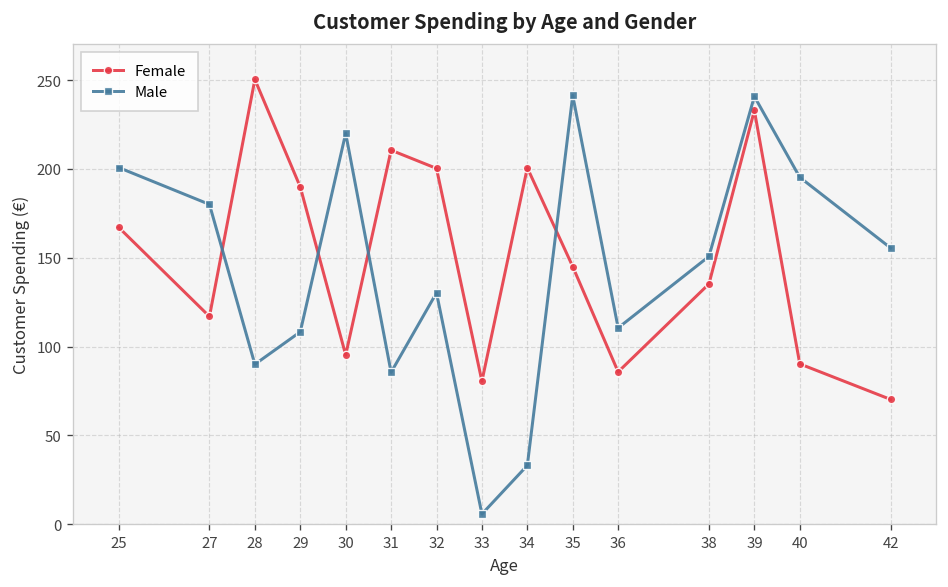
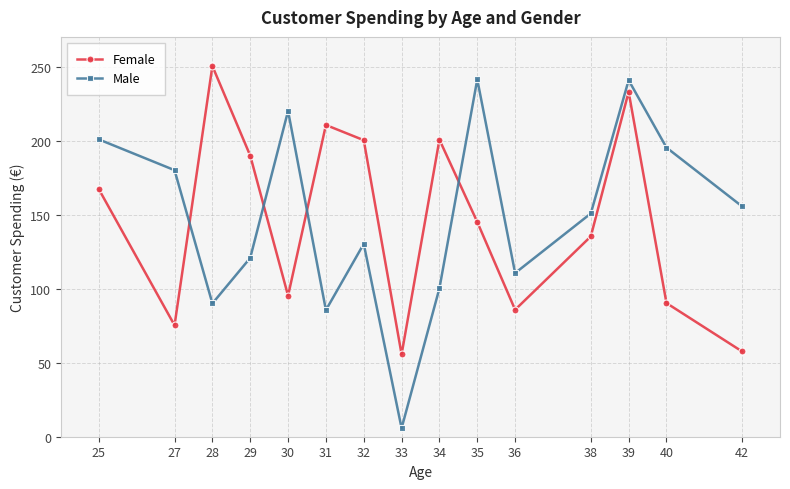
  {
    "Female": {
      "25": 167,
-     "27": 117,
+     "27": 75,
      "28": 250,
      "29": 190,
      "30": 95,
      "31": 211,
      "32": 200,
-     "33": 81,
+     "33": 56,
      "34": 201,
      "35": 145,
      "36": 86,
      "38": 135,
      "39": 233,
      "40": 90,
-     "42": 70
+     "42": 58
    },
    "Male": {
      "25": 201,
      "27": 180,
      "28": 90,
-     "29": 108,
+     "29": 121,
      "30": 220,
      "31": 86,
      "32": 130,
      "33": 6,
-     "34": 33,
+     "34": 100,
      "35": 241,
      "36": 111,
      "38": 151,
      "39": 241,
      "40": 195,
      "42": 156
    }
  }
